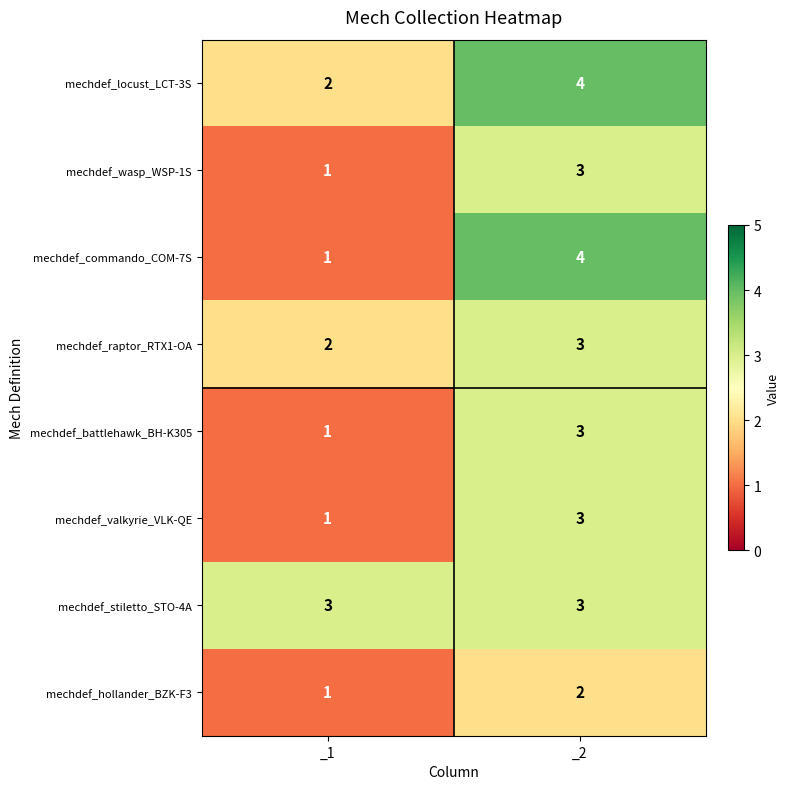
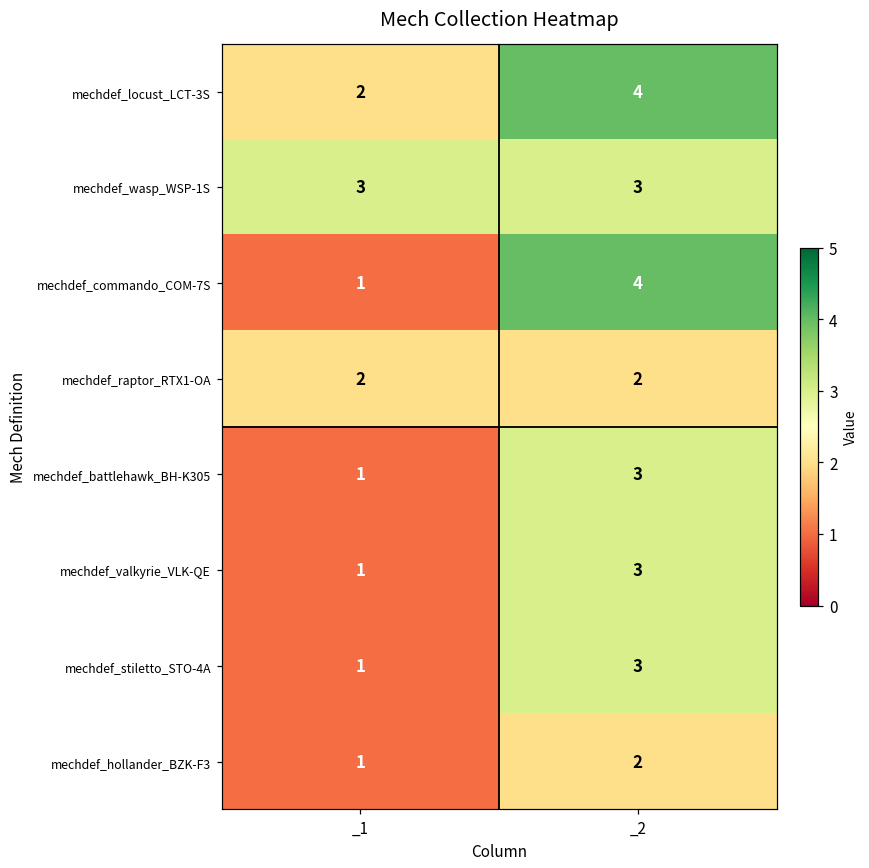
  {
    "mechdef_locust_LCT-3S": {
      "_1": 2,
      "_2": 4
    },
    "mechdef_wasp_WSP-1S": {
-     "_1": 1,
+     "_1": 3,
      "_2": 3
    },
    "mechdef_commando_COM-7S": {
      "_1": 1,
      "_2": 4
    },
    "mechdef_raptor_RTX1-OA": {
      "_1": 2,
-     "_2": 3
+     "_2": 2
    },
    "mechdef_battlehawk_BH-K305": {
      "_1": 1,
      "_2": 3
    },
    "mechdef_valkyrie_VLK-QE": {
      "_1": 1,
      "_2": 3
    },
    "mechdef_stiletto_STO-4A": {
-     "_1": 3,
+     "_1": 1,
      "_2": 3
    },
    "mechdef_hollander_BZK-F3": {
      "_1": 1,
      "_2": 2
    }
  }
